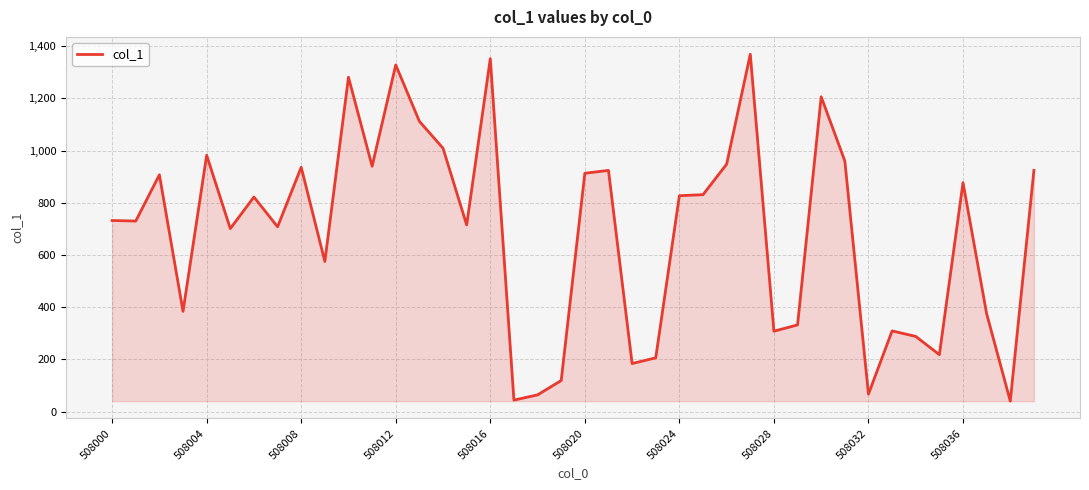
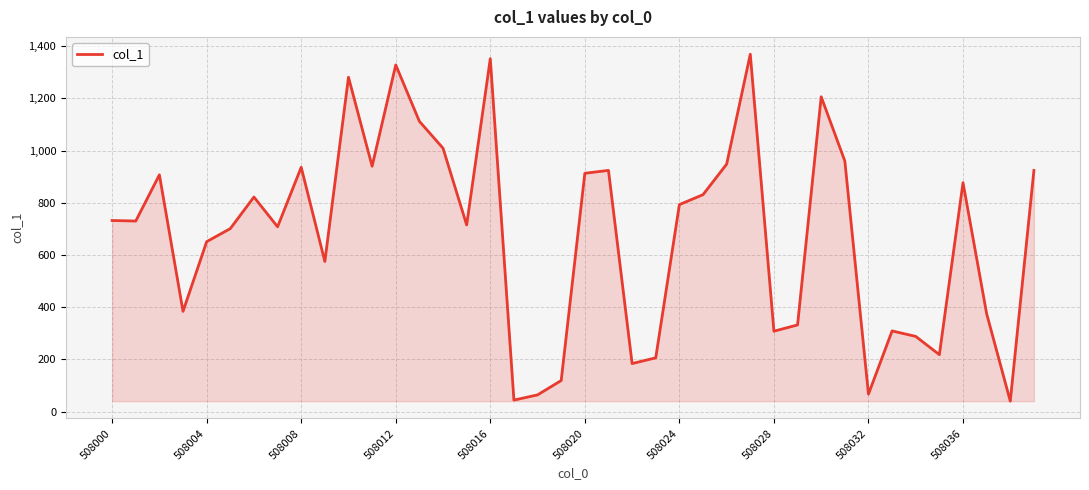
  {
    "508000": "730",
-   "508004": "980",
+   "508004": "650",
    "508008": "940",
    "508012": "1,330",
    "508016": "1,350",
    "508020": "910",
-   "508024": "830",
+   "508024": "790",
    "508028": "310",
    "508032": "70",
    "508036": "880"
  }
